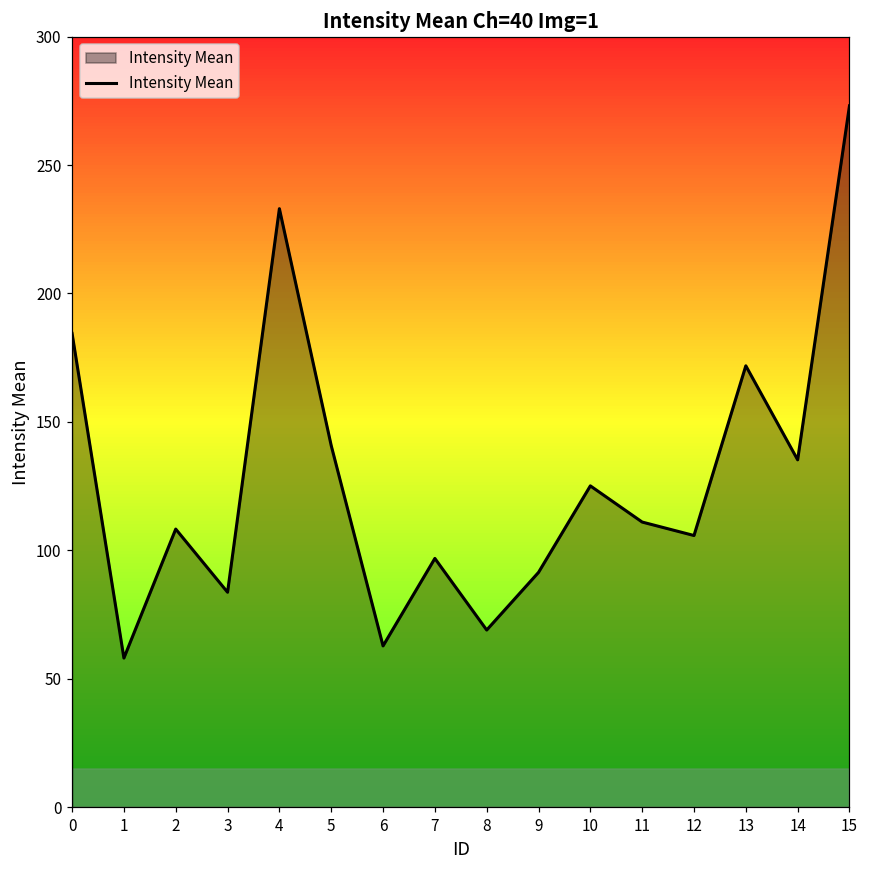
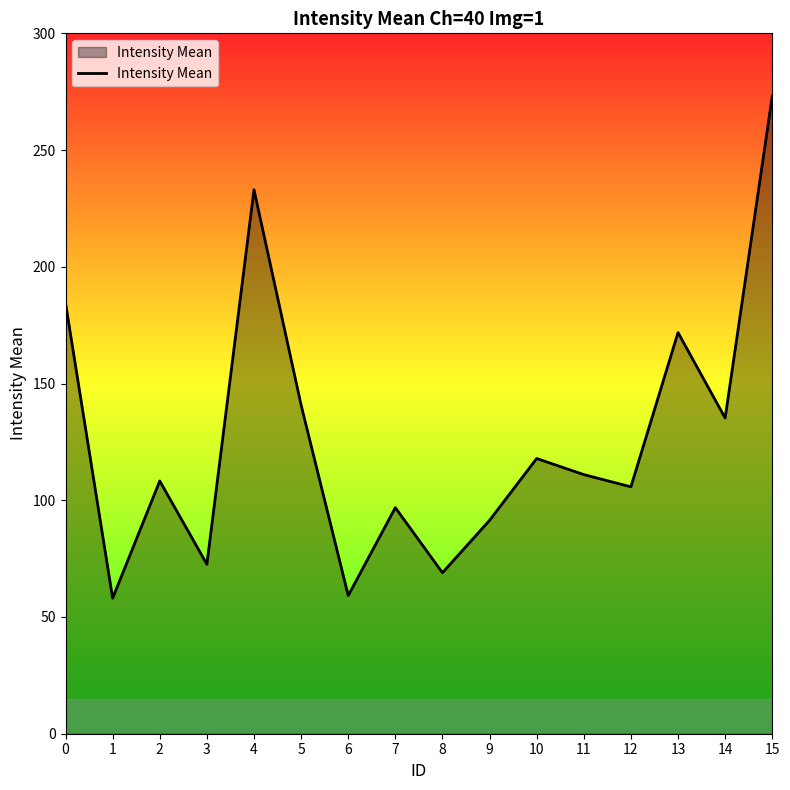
  {
    "0": 184,
    "1": 58,
    "2": 108,
-   "3": 84,
+   "3": 73,
    "4": 233,
    "5": 141,
-   "6": 63,
+   "6": 59,
    "7": 97,
    "8": 69,
    "9": 91,
-   "10": 125,
+   "10": 118,
    "11": 111,
    "12": 106,
    "13": 172,
    "14": 135,
    "15": 273
  }
